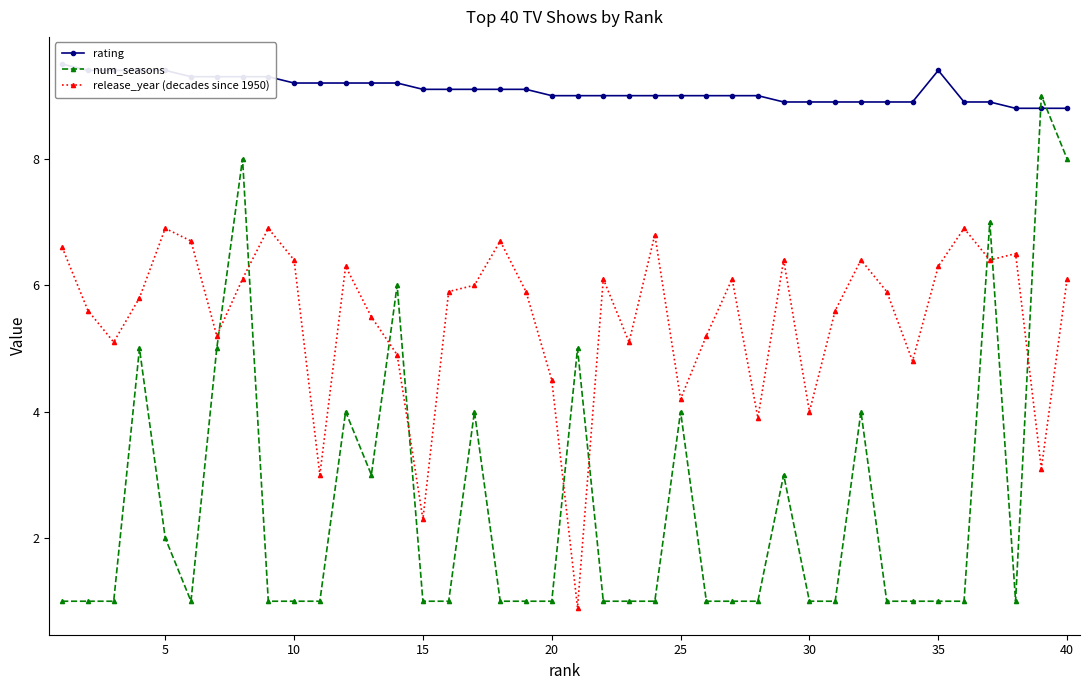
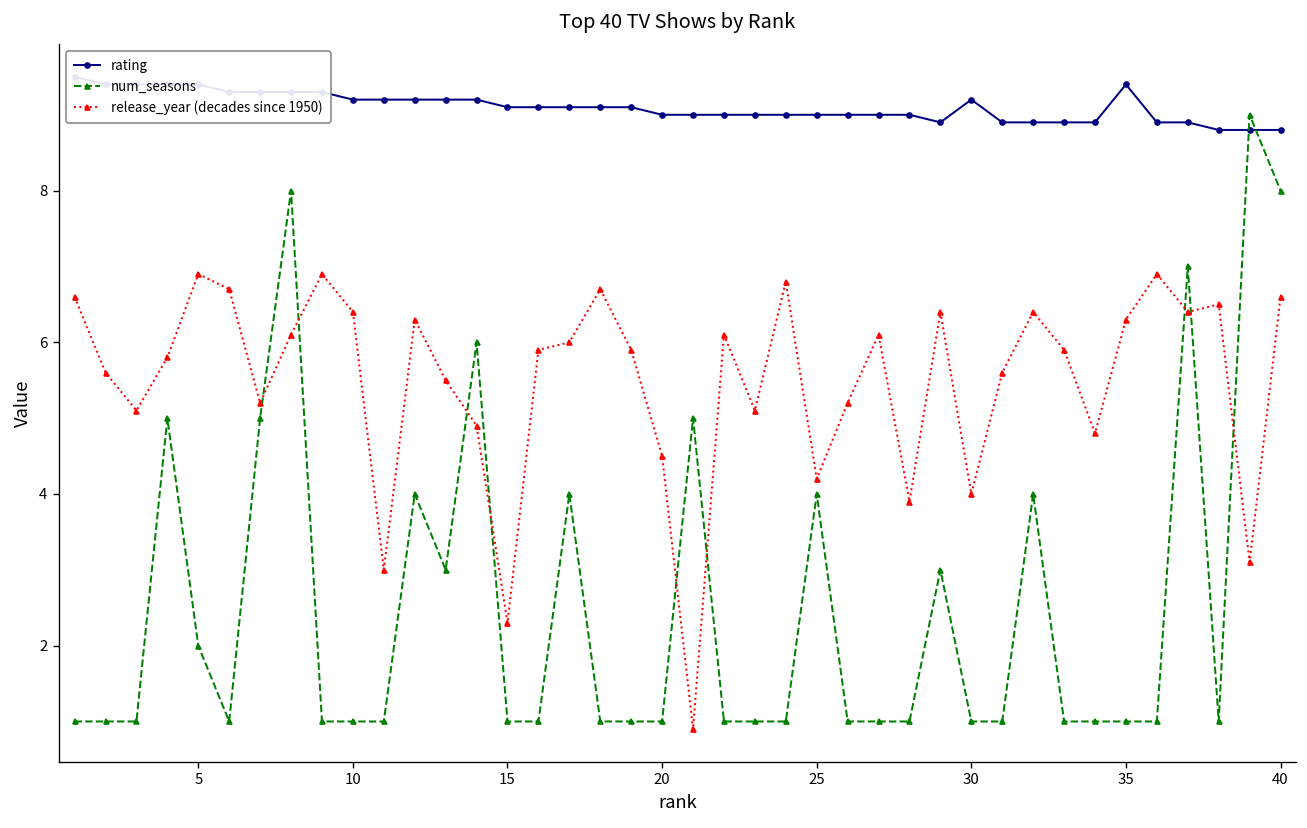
  {
    "rating": {
      "10": 9.2,
      "15": 9.1,
      "20": 9.0,
      "25": 9.0,
-     "30": 8.9,
+     "30": 9.2,
      "35": 9.4,
      "40": 8.8
    },
    "num_seasons": {
      "5": 2.0,
      "10": 1.0,
      "15": 1.0,
      "20": 1.0,
      "25": 4.0,
      "30": 1.0,
      "35": 1.0,
      "40": 8.0
    },
    "release_year (decades since 1950)": {
      "5": 6.9,
      "10": 6.4,
      "15": 2.3,
      "20": 4.5,
      "25": 4.2,
      "30": 4.0,
      "35": 6.3,
-     "40": 6.1
+     "40": 6.6
    }
  }
